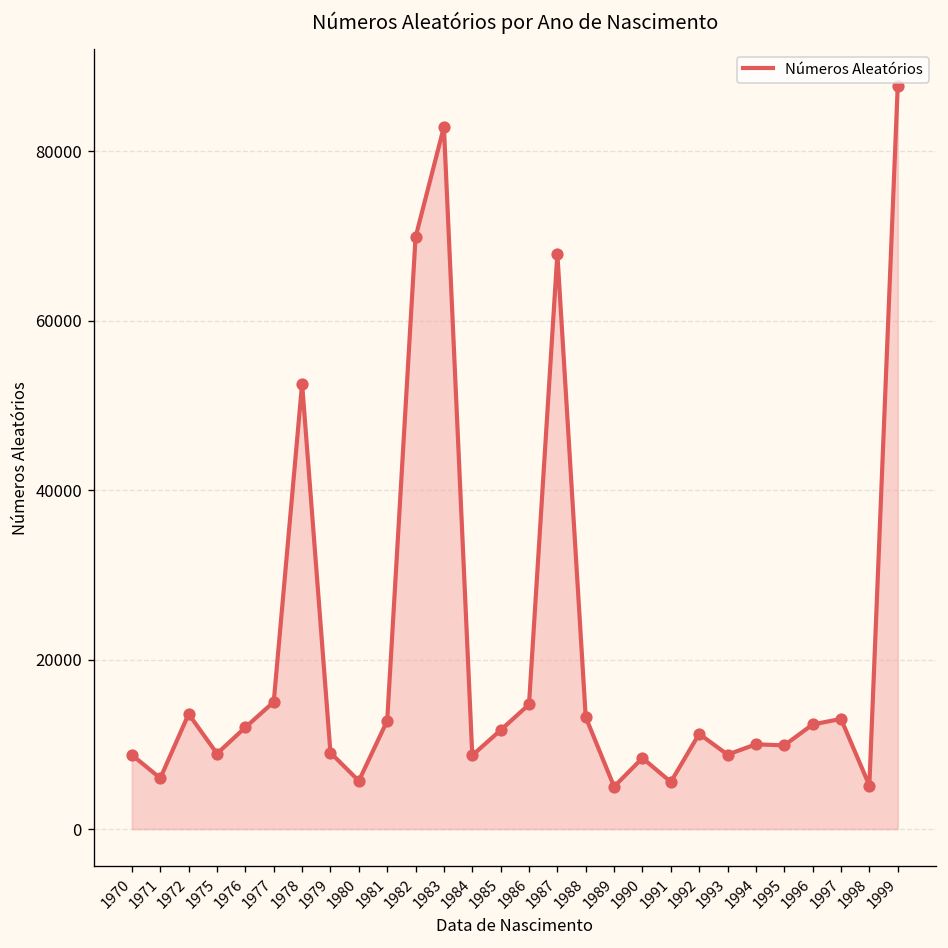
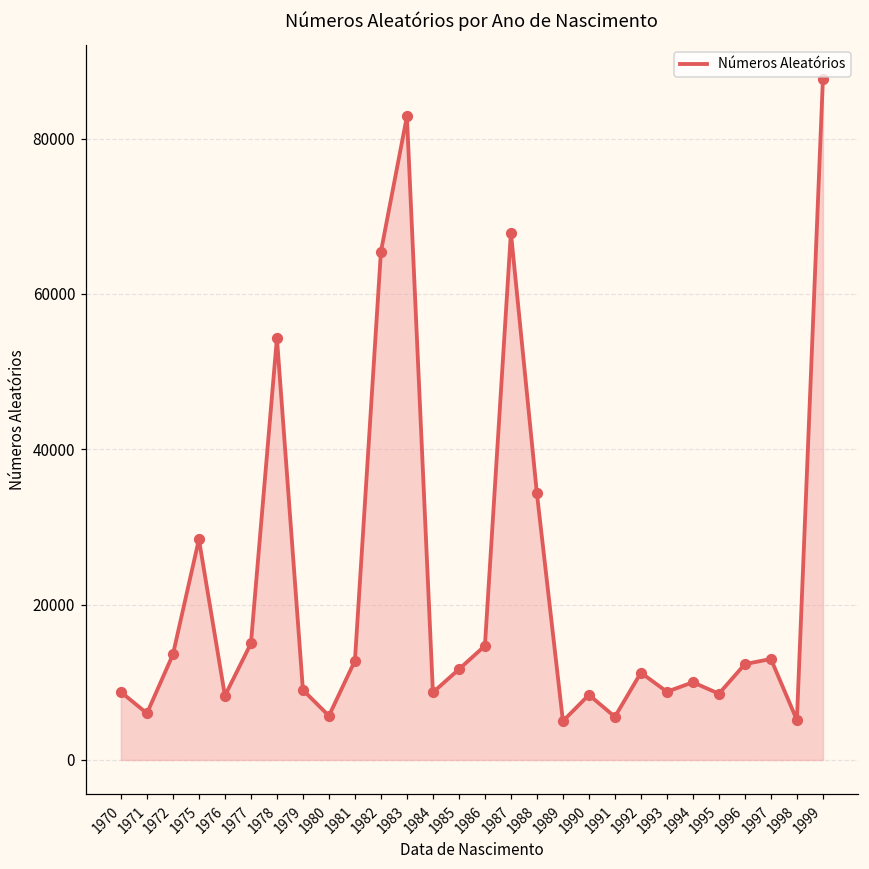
  {
    "1970": 9000,
    "1971": 6000,
    "1972": 14000,
-   "1975": 9000,
-   "1976": 12000,
+   "1975": 28000,
+   "1976": 8000,
    "1977": 15000,
-   "1978": 53000,
+   "1978": 54000,
    "1979": 9000,
    "1980": 6000,
    "1981": 13000,
-   "1982": 70000,
+   "1982": 65000,
    "1983": 83000,
    "1984": 9000,
    "1985": 12000,
    "1986": 15000,
    "1987": 68000,
-   "1988": 13000,
+   "1988": 34000,
    "1989": 5000,
    "1990": 8000,
    "1991": 6000,
    "1992": 11000,
    "1993": 9000,
    "1994": 10000,
-   "1995": 10000,
+   "1995": 9000,
    "1996": 12000,
    "1997": 13000,
    "1998": 5000,
    "1999": 88000
  }
